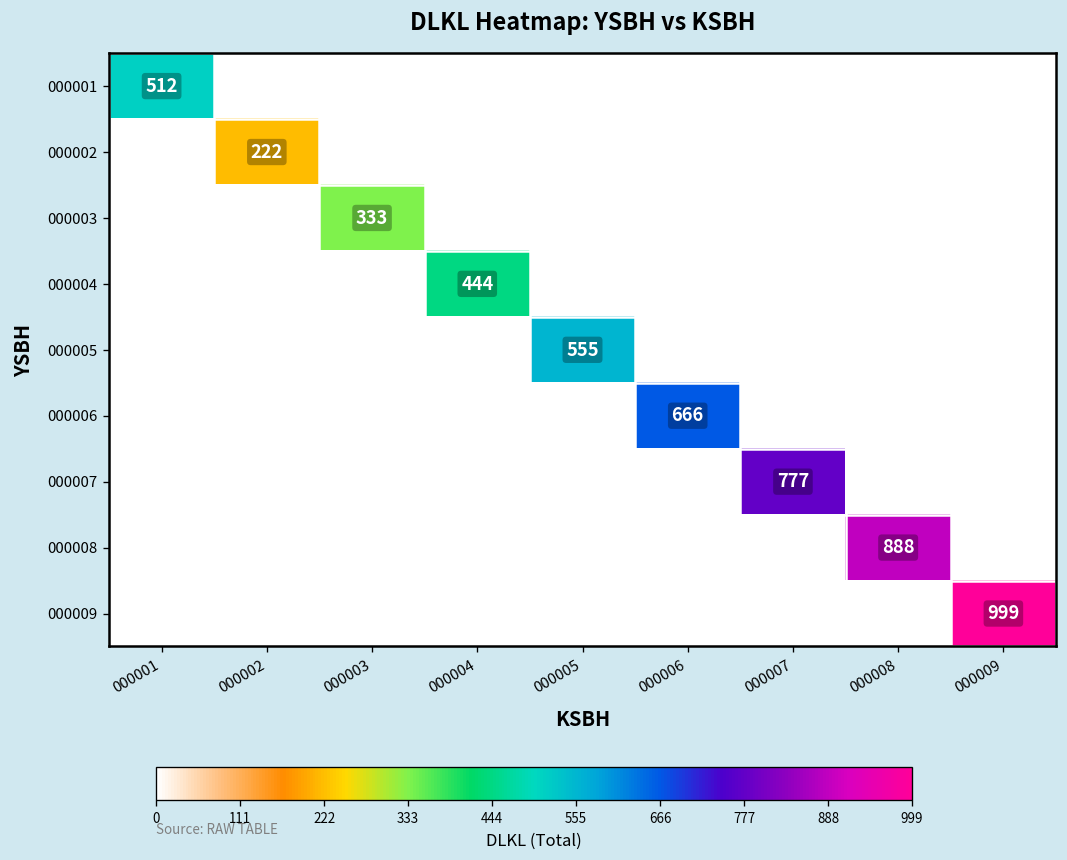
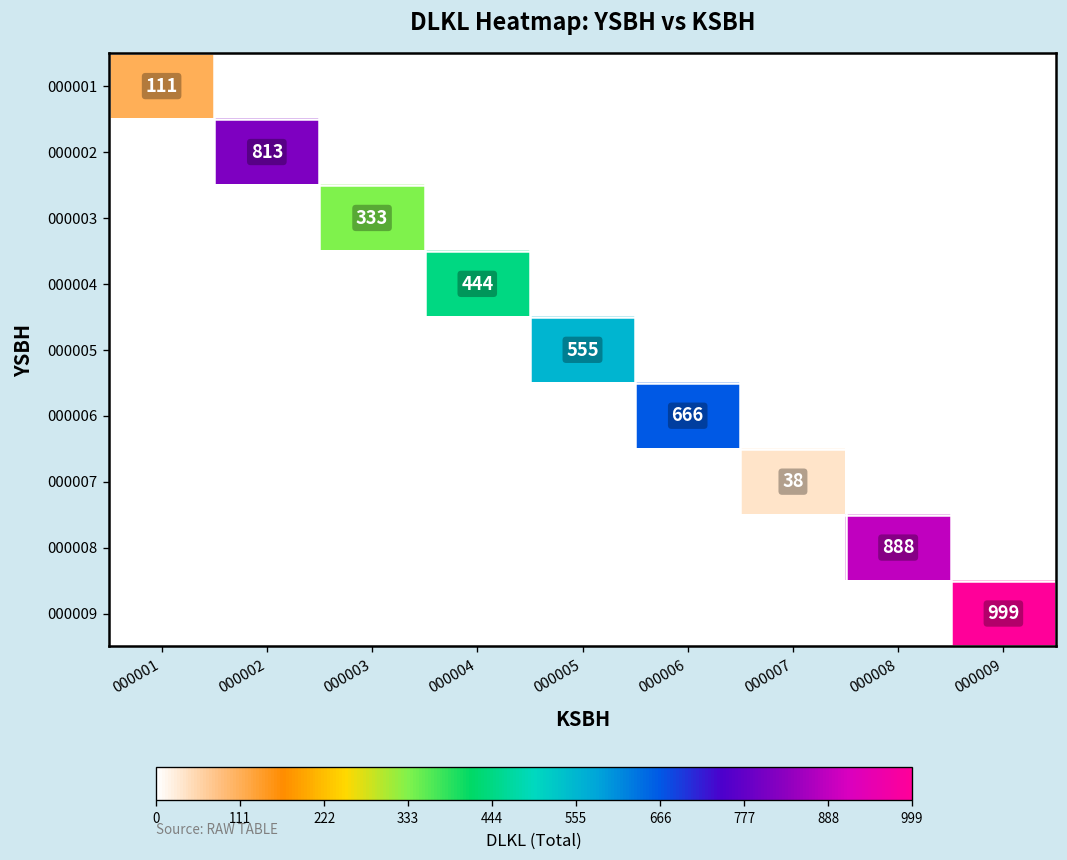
  {
    "000001": {
-     "000001": 512
+     "000001": 111
    },
    "000002": {
-     "000002": 222
+     "000002": 813
    },
    "000007": {
-     "000007": 777
+     "000007": 38
    }
  }
